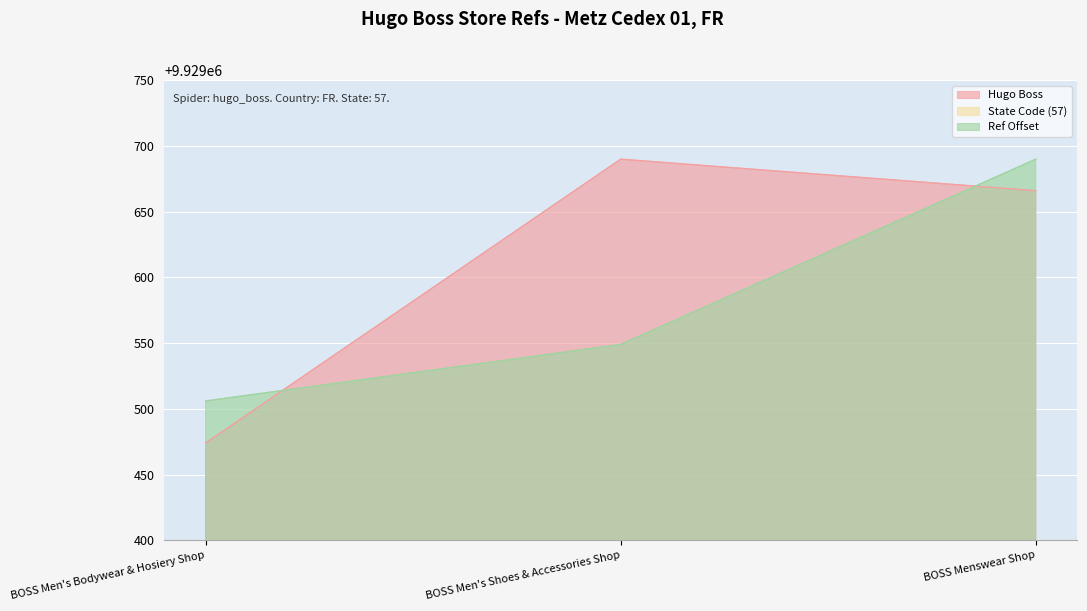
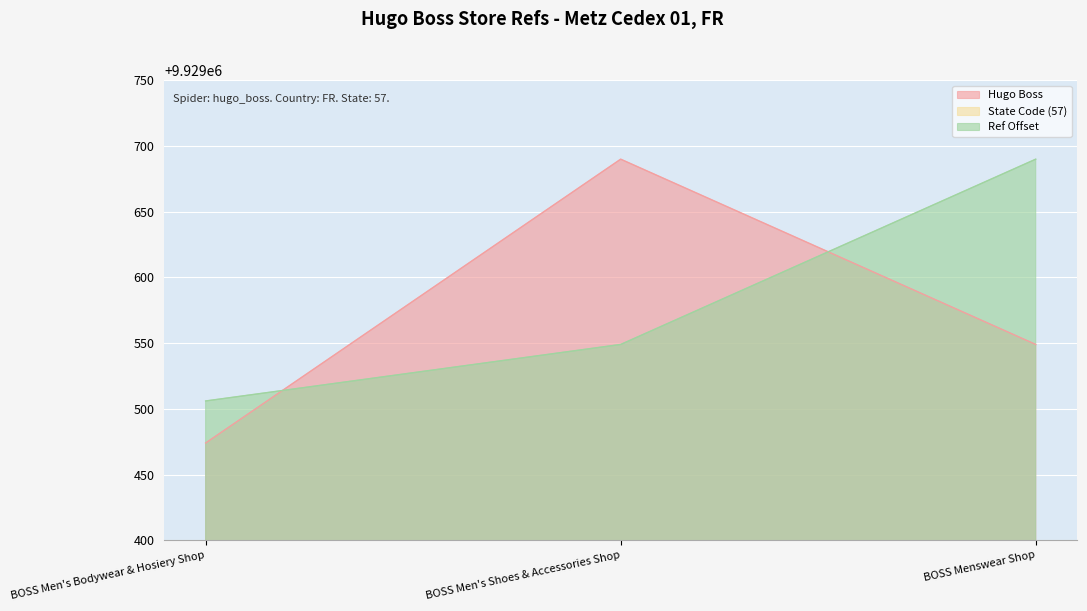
  {
    "Hugo Boss": {
      "BOSS Men's Bodywear & Hosiery Shop": 9929474,
      "BOSS Men's Shoes & Accessories Shop": 9929690,
-     "BOSS Menswear Shop": 9929666
+     "BOSS Menswear Shop": 9929549
    },
    "Ref Offset": {
      "BOSS Men's Bodywear & Hosiery Shop": 9929506,
      "BOSS Men's Shoes & Accessories Shop": 9929549,
      "BOSS Menswear Shop": 9929690
    }
  }
